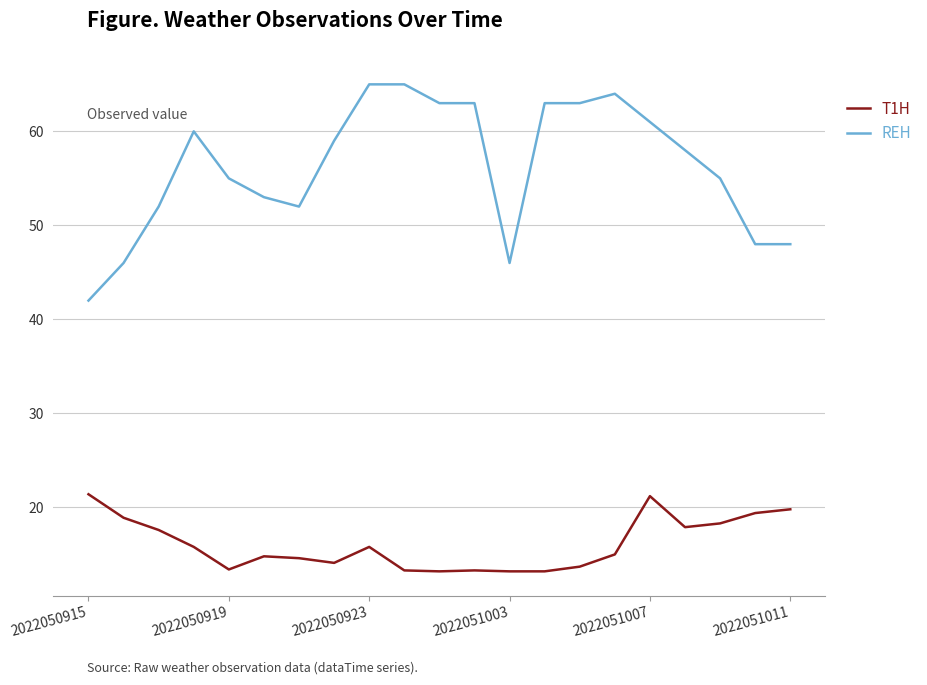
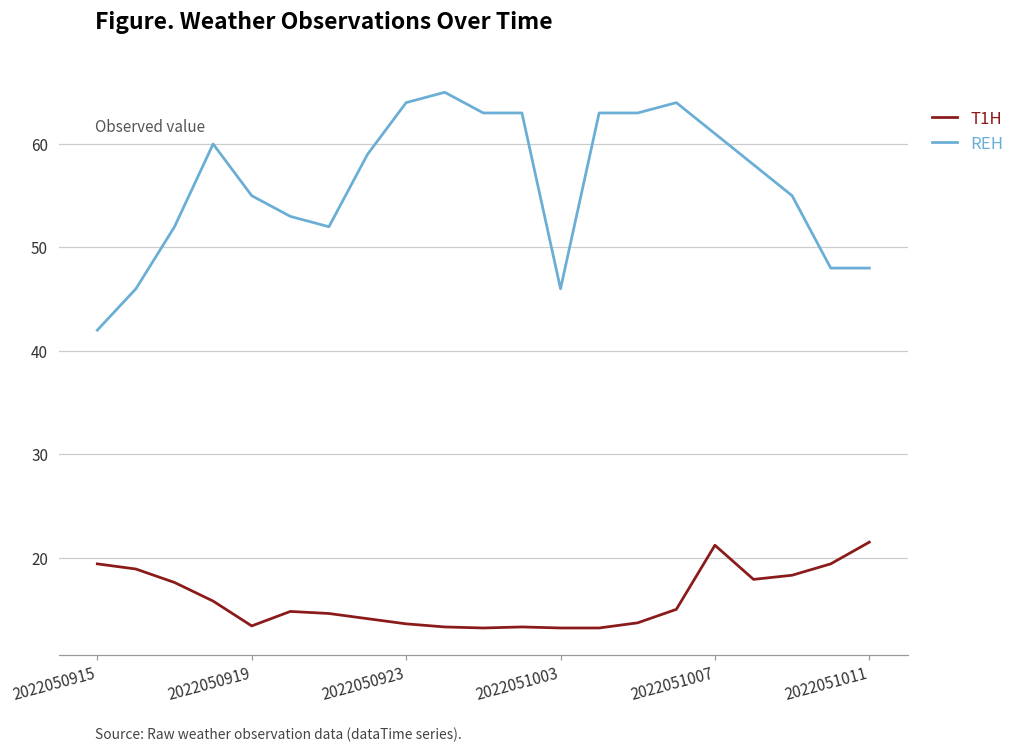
  {
    "T1H": {
-     "2022050915": 21,
+     "2022050915": 19,
      "2022050919": 13,
-     "2022050923": 16,
+     "2022050923": 14,
      "2022051003": 13,
      "2022051007": 21,
-     "2022051011": 20
+     "2022051011": 22
    },
    "REH": {
      "2022050915": 42,
      "2022050919": 55,
-     "2022050923": 65,
+     "2022050923": 64,
      "2022051003": 46,
      "2022051007": 61,
      "2022051011": 48
    }
  }
